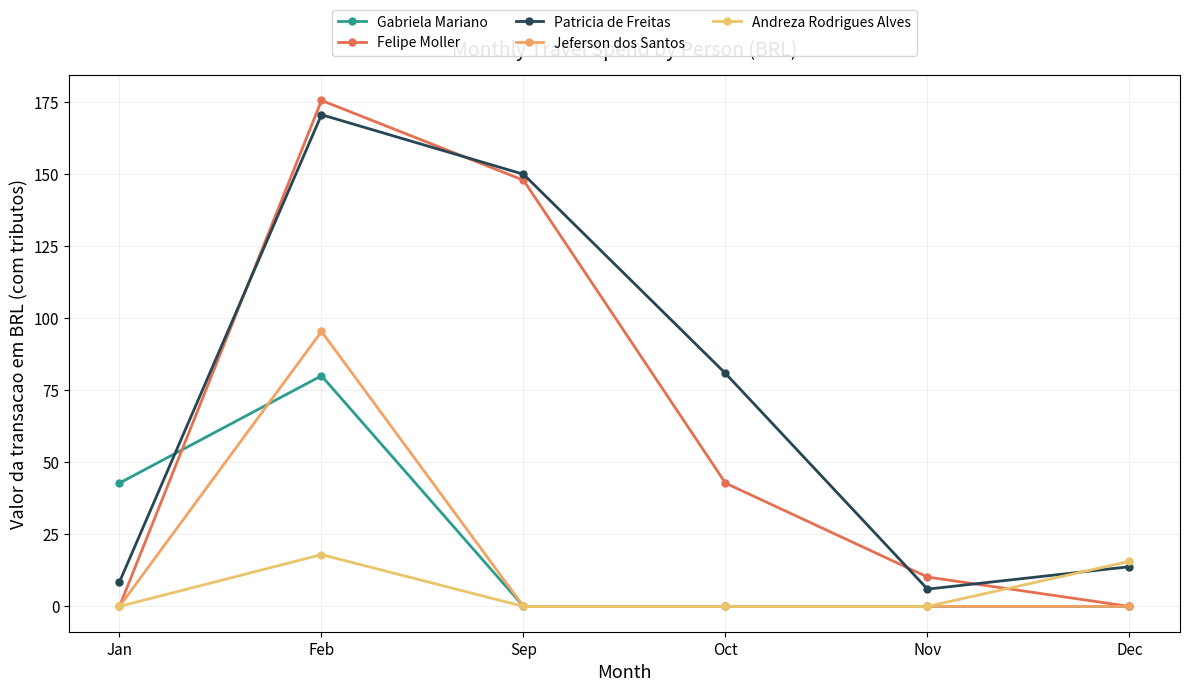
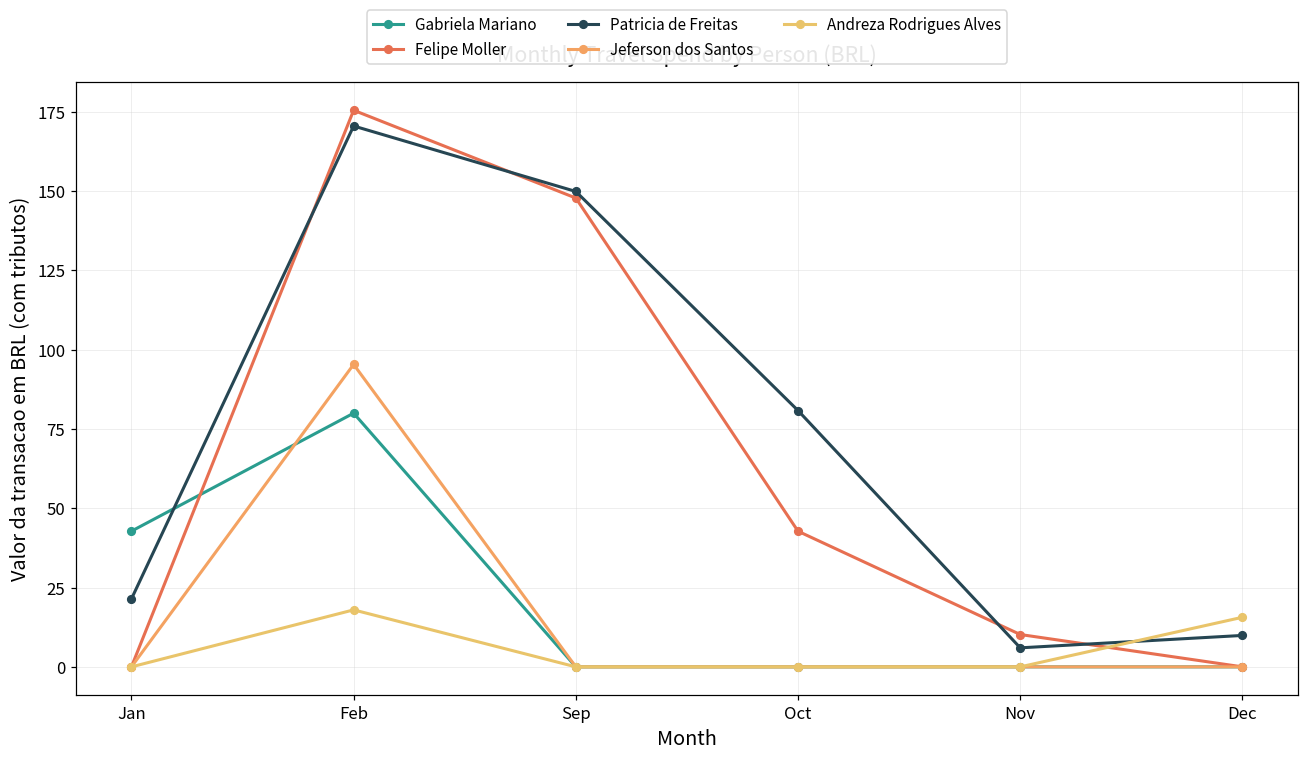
  {
    "Gabriela Mariano": {
      "Jan": 43,
      "Feb": 80
    },
    "Patricia de Freitas": {
-     "Jan": 8,
+     "Jan": 21,
      "Feb": 171,
      "Sep": 150,
      "Oct": 81,
      "Nov": 6,
-     "Dec": 14
+     "Dec": 10
    }
  }
